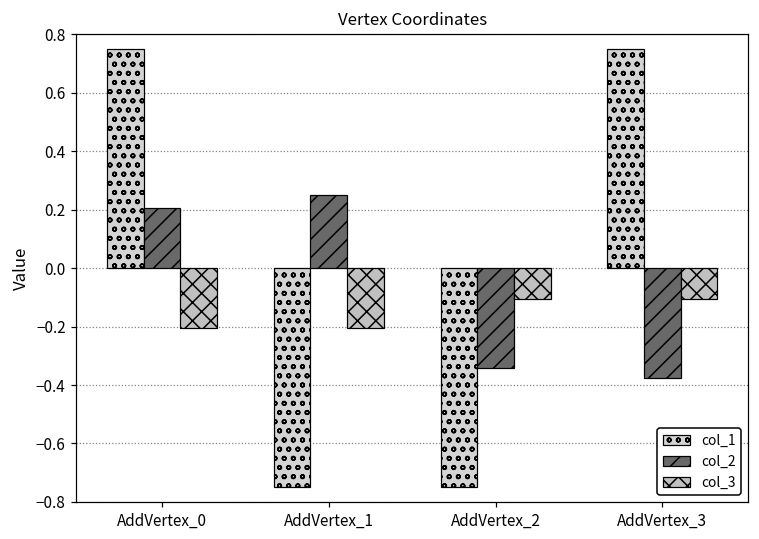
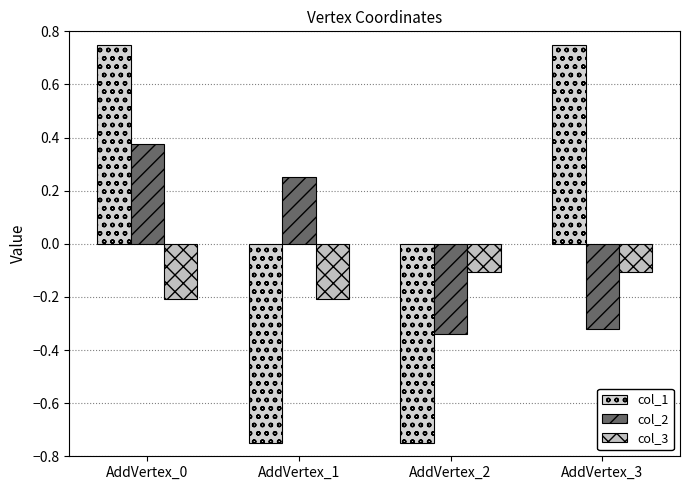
  {
    "col_2": {
-     "AddVertex_0": 0.21,
+     "AddVertex_0": 0.38,
      "AddVertex_1": 0.25,
      "AddVertex_2": -0.34,
-     "AddVertex_3": -0.38
+     "AddVertex_3": -0.32
    }
  }
